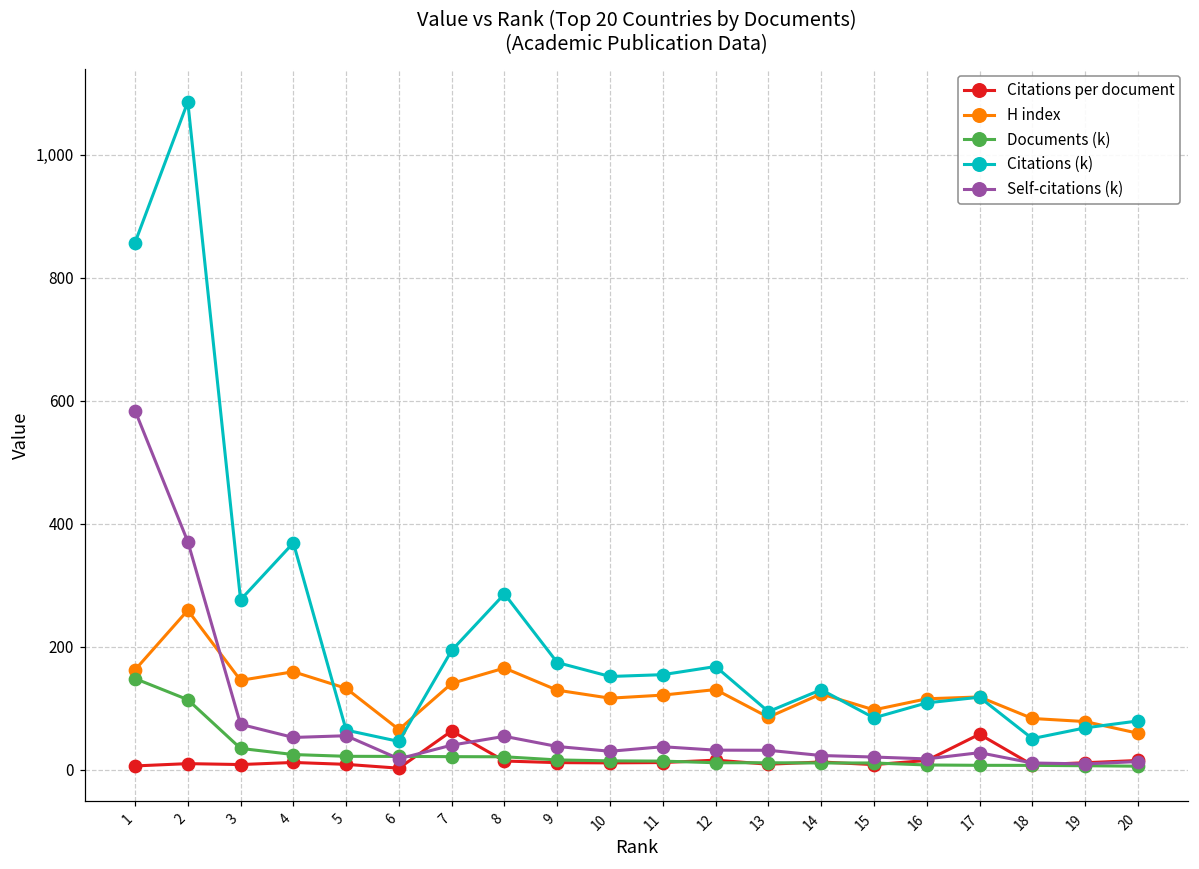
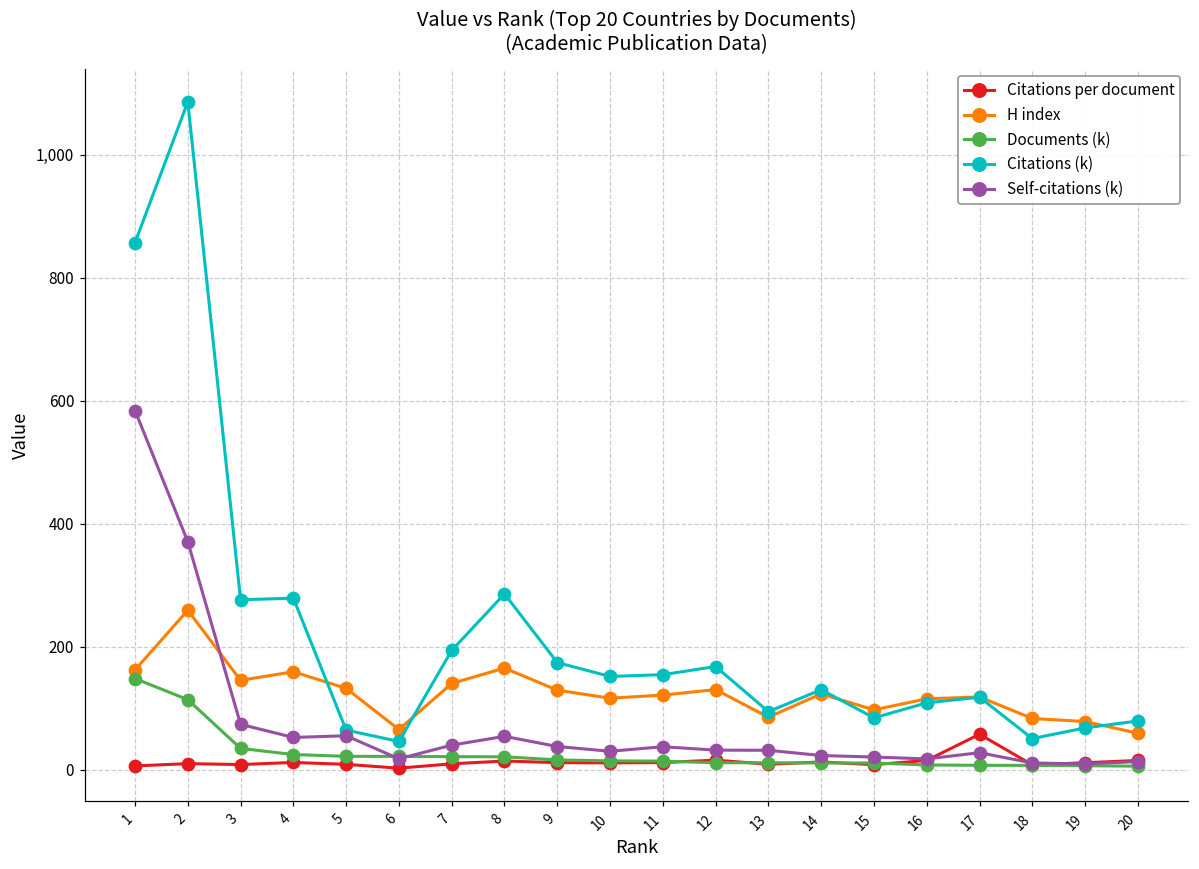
  {
    "Citations per document": {
      "1": "10",
      "2": "10",
      "3": "10",
      "4": "10",
      "5": "10",
      "6": "0",
-     "7": "60",
+     "7": "10",
      "8": "10",
      "17": "60"
    },
    "H index": {
      "1": "160",
      "2": "260",
      "3": "150",
      "4": "160",
      "5": "130",
      "6": "70",
      "7": "140",
      "8": "170",
      "9": "130",
      "10": "120",
      "11": "120",
      "12": "130",
      "13": "90",
      "14": "120",
      "15": "100",
      "16": "120",
      "18": "80",
      "19": "80",
      "20": "60"
    },
    "Documents (k)": {
      "1": "150",
      "2": "110",
      "3": "30",
      "4": "20",
      "5": "20",
      "7": "20",
      "8": "20",
      "16": "10",
      "17": "10",
      "20": "10"
    },
    "Citations (k)": {
      "1": "860",
      "2": "1,090",
      "3": "280",
-     "4": "370",
+     "4": "280",
      "5": "60",
      "6": "50",
      "7": "190",
      "8": "290",
      "9": "170",
      "10": "150",
      "11": "150",
      "12": "170",
      "13": "90",
      "14": "130",
      "15": "80",
      "16": "110",
      "18": "50",
      "19": "70",
      "20": "80"
    },
    "Self-citations (k)": {
      "1": "580",
      "2": "370",
      "3": "70",
      "4": "50",
      "5": "50",
      "7": "40",
      "8": "50",
      "9": "40",
      "10": "30",
      "11": "40",
      "12": "30",
      "13": "30",
      "14": "20",
      "15": "20",
      "17": "30"
    }
  }
